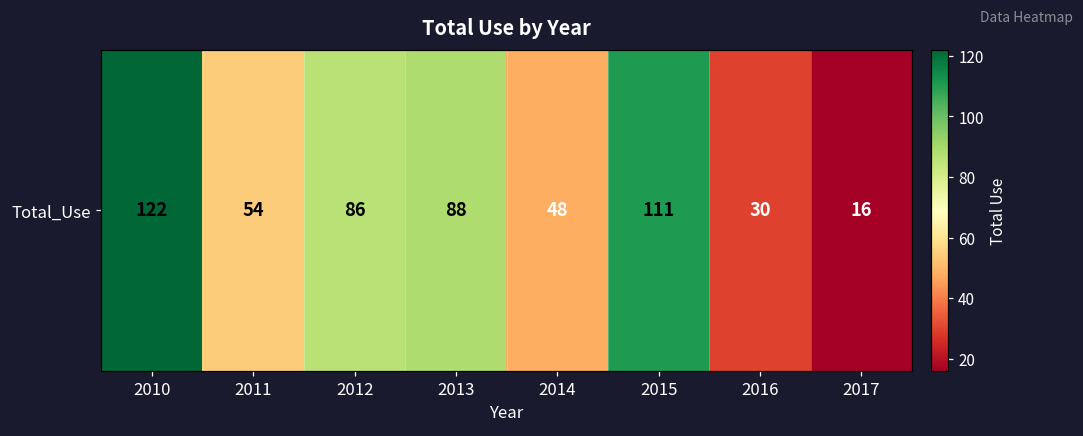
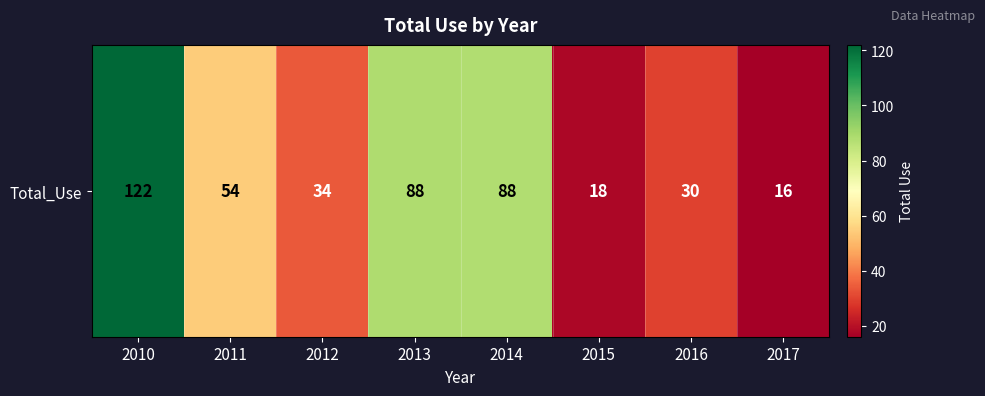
  {
    "Total_Use": {
      "2010": 122,
      "2011": 54,
-     "2012": 86,
+     "2012": 34,
      "2013": 88,
-     "2014": 48,
-     "2015": 111,
+     "2014": 88,
+     "2015": 18,
      "2016": 30,
      "2017": 16
    }
  }
